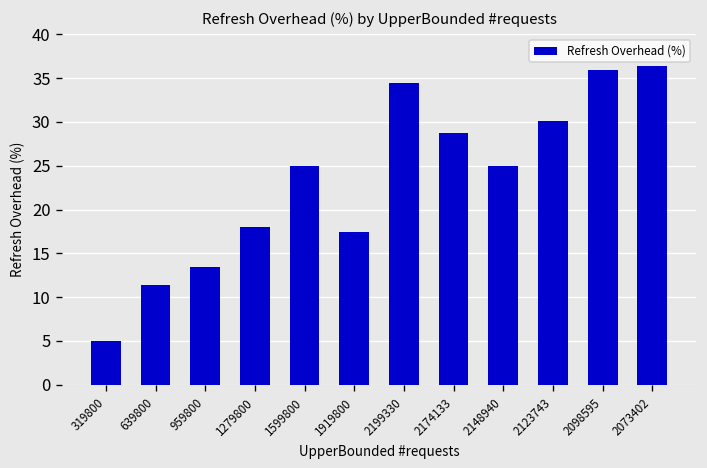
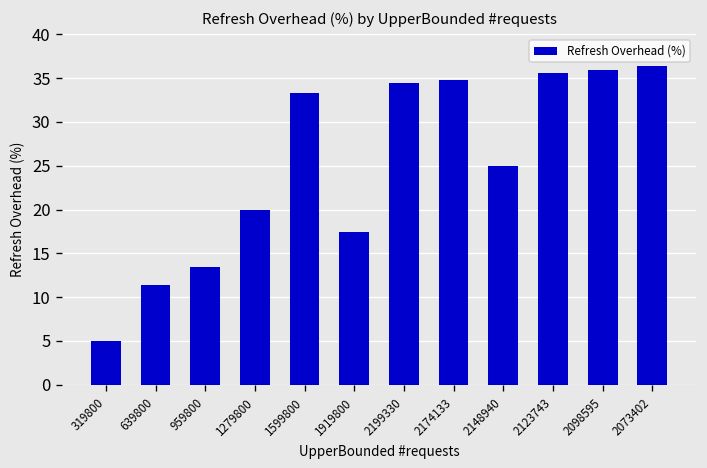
  {
    "319800": 5,
    "639800": 11,
    "959800": 13,
-   "1279800": 18,
-   "1599800": 25,
+   "1279800": 20,
+   "1599800": 33,
    "1919800": 17,
    "2199330": 34,
-   "2174133": 29,
+   "2174133": 35,
    "2148940": 25,
-   "2123743": 30,
+   "2123743": 36,
    "2098595": 36,
    "2073402": 36
  }
